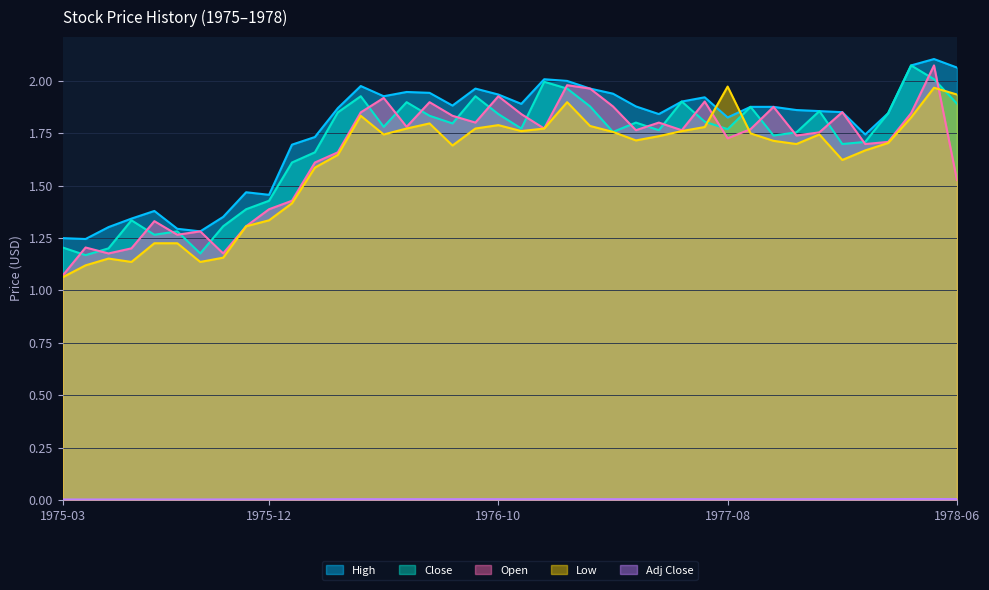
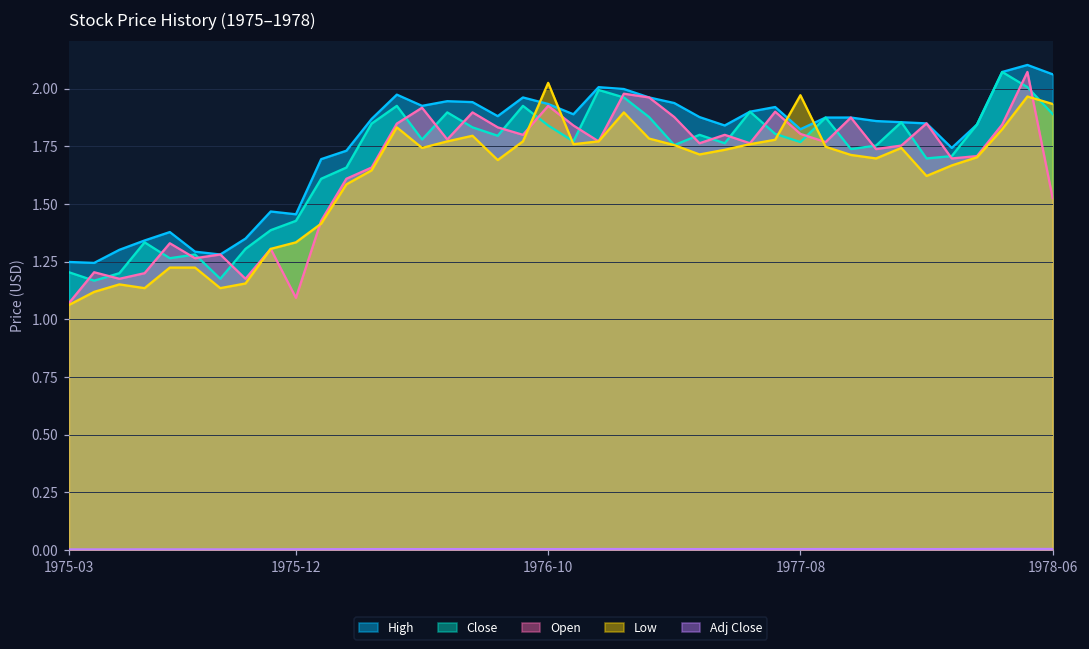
  {
    "Open": {
-     "1975-12": 1.39,
-     "1977-08": 1.73,
+     "1975-12": 1.09,
+     "1977-08": 1.80,
      "1978-06": 1.53
    },
    "Low": {
      "1975-12": 1.33,
-     "1976-10": 1.79,
+     "1976-10": 2.03,
      "1977-08": 1.97,
      "1978-06": 1.93
    },
    "Adj Close": {
      "1975-03": 0.00,
      "1975-12": 0.00,
      "1976-10": 0.00,
      "1977-08": 0.00,
      "1978-06": 0.00
    }
  }
